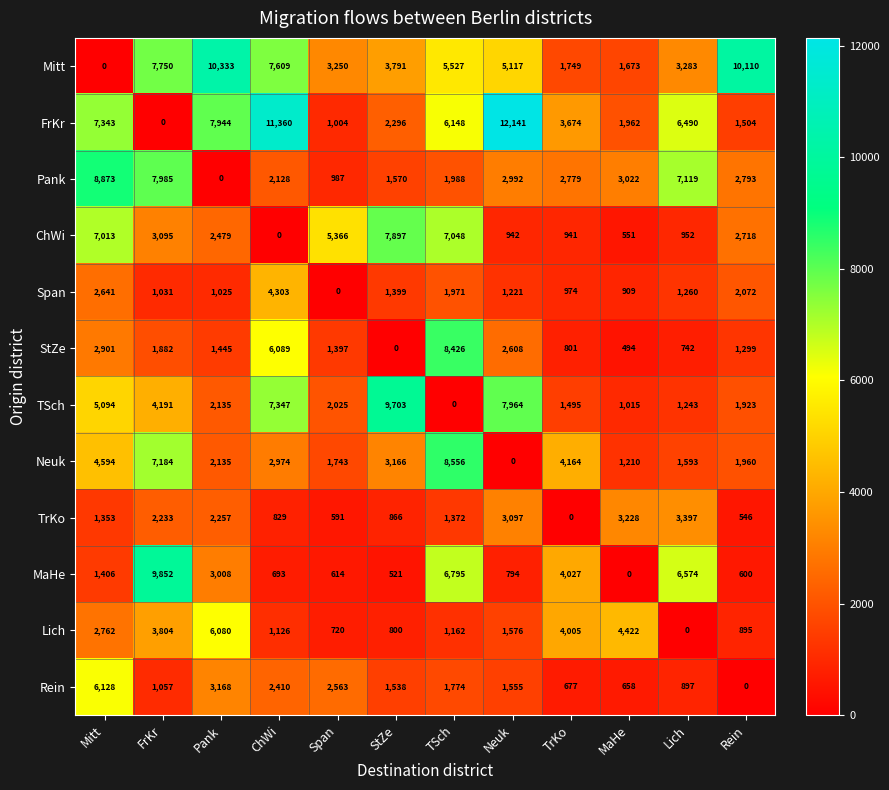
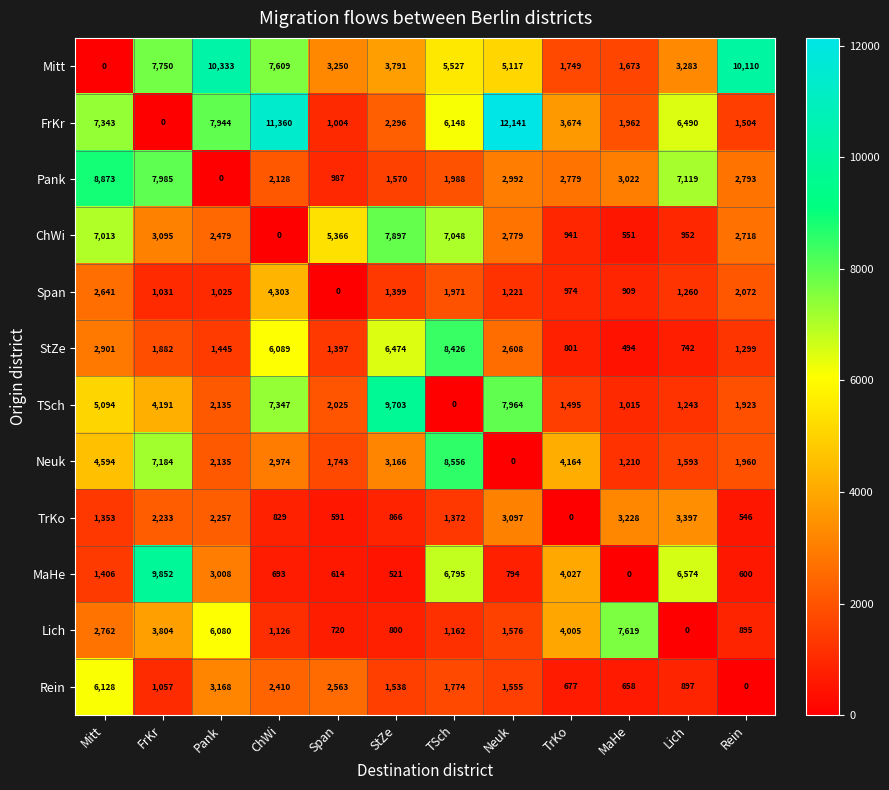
  {
    "Mitt": {
      "Mitt": "0",
      "FrKr": "7,750",
      "Pank": "10,333",
      "ChWi": "7,609",
      "Span": "3,250",
      "StZe": "3,791",
      "TSch": "5,527",
      "Neuk": "5,117",
      "TrKo": "1,749",
      "MaHe": "1,673",
      "Lich": "3,283",
      "Rein": "10,110"
    },
    "FrKr": {
      "Mitt": "7,343",
      "FrKr": "0",
      "Pank": "7,944",
      "ChWi": "11,360",
      "Span": "1,004",
      "StZe": "2,296",
      "TSch": "6,148",
      "Neuk": "12,141",
      "TrKo": "3,674",
      "MaHe": "1,962",
      "Lich": "6,490",
      "Rein": "1,504"
    },
    "Pank": {
      "Mitt": "8,873",
      "FrKr": "7,985",
      "Pank": "0",
      "ChWi": "2,128",
      "Span": "987",
      "StZe": "1,570",
      "TSch": "1,988",
      "Neuk": "2,992",
      "TrKo": "2,779",
      "MaHe": "3,022",
      "Lich": "7,119",
      "Rein": "2,793"
    },
    "ChWi": {
      "Mitt": "7,013",
      "FrKr": "3,095",
      "Pank": "2,479",
      "ChWi": "0",
      "Span": "5,366",
      "StZe": "7,897",
      "TSch": "7,048",
-     "Neuk": "942",
+     "Neuk": "2,779",
      "TrKo": "941",
      "MaHe": "551",
      "Lich": "952",
      "Rein": "2,718"
    },
    "Span": {
      "Mitt": "2,641",
      "FrKr": "1,031",
      "Pank": "1,025",
      "ChWi": "4,303",
      "Span": "0",
      "StZe": "1,399",
      "TSch": "1,971",
      "Neuk": "1,221",
      "TrKo": "974",
      "MaHe": "909",
      "Lich": "1,260",
      "Rein": "2,072"
    },
    "StZe": {
      "Mitt": "2,901",
      "FrKr": "1,882",
      "Pank": "1,445",
      "ChWi": "6,089",
      "Span": "1,397",
-     "StZe": "0",
+     "StZe": "6,474",
      "TSch": "8,426",
      "Neuk": "2,608",
      "TrKo": "801",
      "MaHe": "494",
      "Lich": "742",
      "Rein": "1,299"
    },
    "TSch": {
      "Mitt": "5,094",
      "FrKr": "4,191",
      "Pank": "2,135",
      "ChWi": "7,347",
      "Span": "2,025",
      "StZe": "9,703",
      "TSch": "0",
      "Neuk": "7,964",
      "TrKo": "1,495",
      "MaHe": "1,015",
      "Lich": "1,243",
      "Rein": "1,923"
    },
    "Neuk": {
      "Mitt": "4,594",
      "FrKr": "7,184",
      "Pank": "2,135",
      "ChWi": "2,974",
      "Span": "1,743",
      "StZe": "3,166",
      "TSch": "8,556",
      "Neuk": "0",
      "TrKo": "4,164",
      "MaHe": "1,210",
      "Lich": "1,593",
      "Rein": "1,960"
    },
    "TrKo": {
      "Mitt": "1,353",
      "FrKr": "2,233",
      "Pank": "2,257",
      "ChWi": "829",
      "Span": "591",
      "StZe": "866",
      "TSch": "1,372",
      "Neuk": "3,097",
      "TrKo": "0",
      "MaHe": "3,228",
      "Lich": "3,397",
      "Rein": "546"
    },
    "MaHe": {
      "Mitt": "1,406",
      "FrKr": "9,852",
      "Pank": "3,008",
      "ChWi": "693",
      "Span": "614",
      "StZe": "521",
      "TSch": "6,795",
      "Neuk": "794",
      "TrKo": "4,027",
      "MaHe": "0",
      "Lich": "6,574",
      "Rein": "600"
    },
    "Lich": {
      "Mitt": "2,762",
      "FrKr": "3,804",
      "Pank": "6,080",
      "ChWi": "1,126",
      "Span": "720",
      "StZe": "800",
      "TSch": "1,162",
      "Neuk": "1,576",
      "TrKo": "4,005",
-     "MaHe": "4,422",
+     "MaHe": "7,619",
      "Lich": "0",
      "Rein": "895"
    },
    "Rein": {
      "Mitt": "6,128",
      "FrKr": "1,057",
      "Pank": "3,168",
      "ChWi": "2,410",
      "Span": "2,563",
      "StZe": "1,538",
      "TSch": "1,774",
      "Neuk": "1,555",
      "TrKo": "677",
      "MaHe": "658",
      "Lich": "897",
      "Rein": "0"
    }
  }
